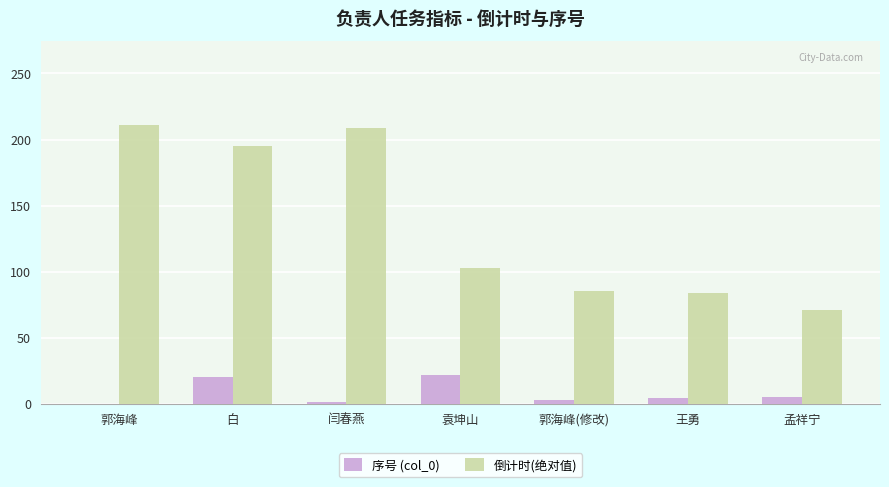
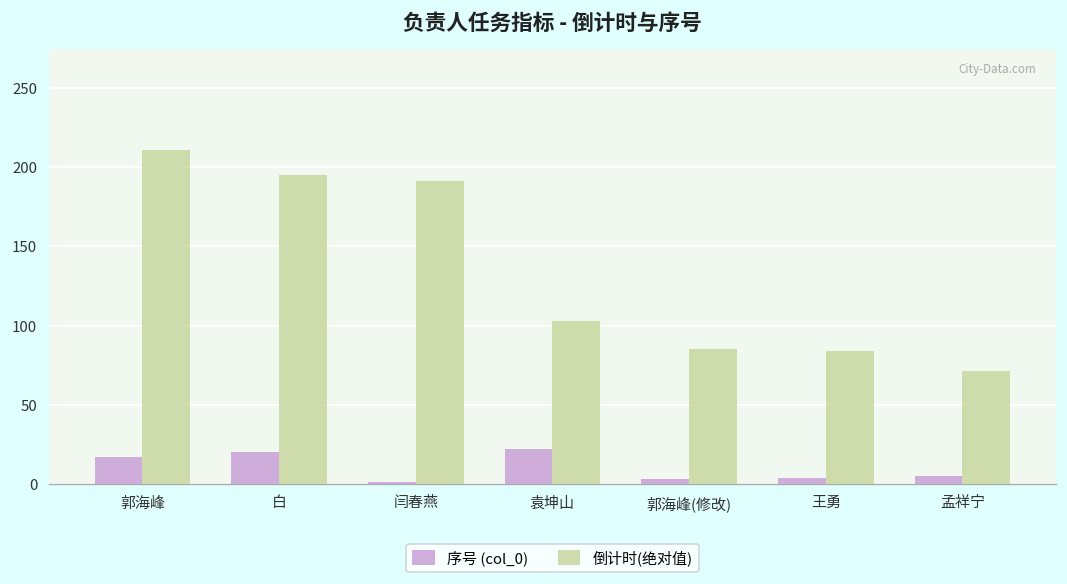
  {
    "序号 (col_0)": {
-     "郭海峰": 0,
+     "郭海峰": 17,
      "白": 20,
      "袁坤山": 22,
      "郭海峰(修改)": 3,
      "王勇": 4,
      "孟祥宁": 5
    },
    "倒计时(绝对值)": {
      "郭海峰": 211,
      "白": 195,
-     "闫春燕": 209,
+     "闫春燕": 191,
      "袁坤山": 103,
      "郭海峰(修改)": 85,
      "王勇": 84,
      "孟祥宁": 71
    }
  }
